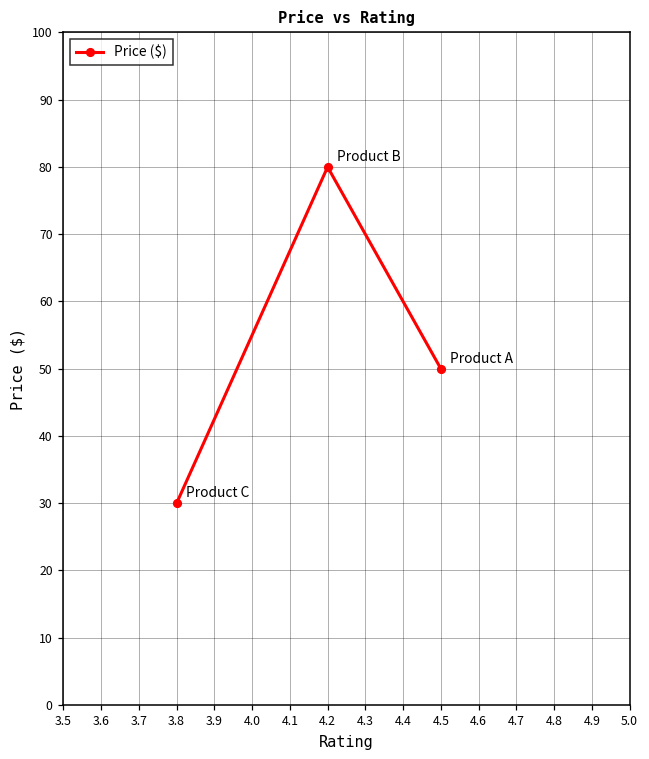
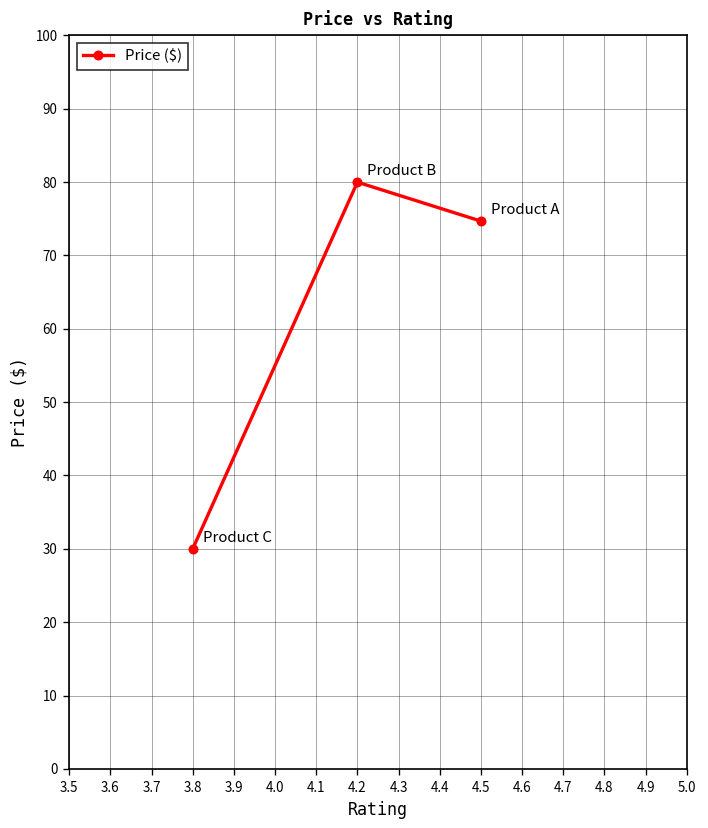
  {
    "3.8": 30,
    "4.2": 80,
-   "4.5": 50
+   "4.5": 75
  }
